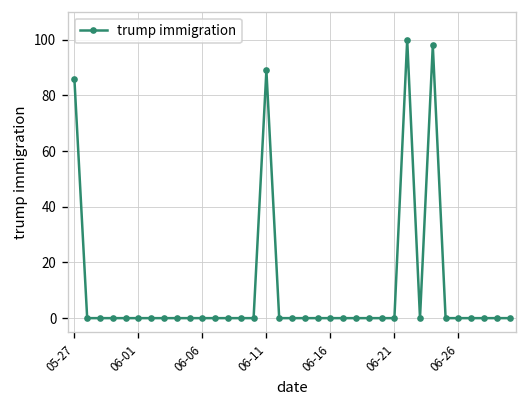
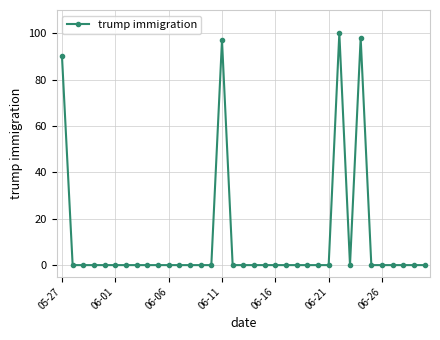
  {
-   "05-27": 86,
+   "05-27": 90,
    "06-01": 0,
    "06-06": 0,
-   "06-11": 89,
+   "06-11": 97,
    "06-16": 0,
    "06-21": 0,
    "06-26": 0
  }
